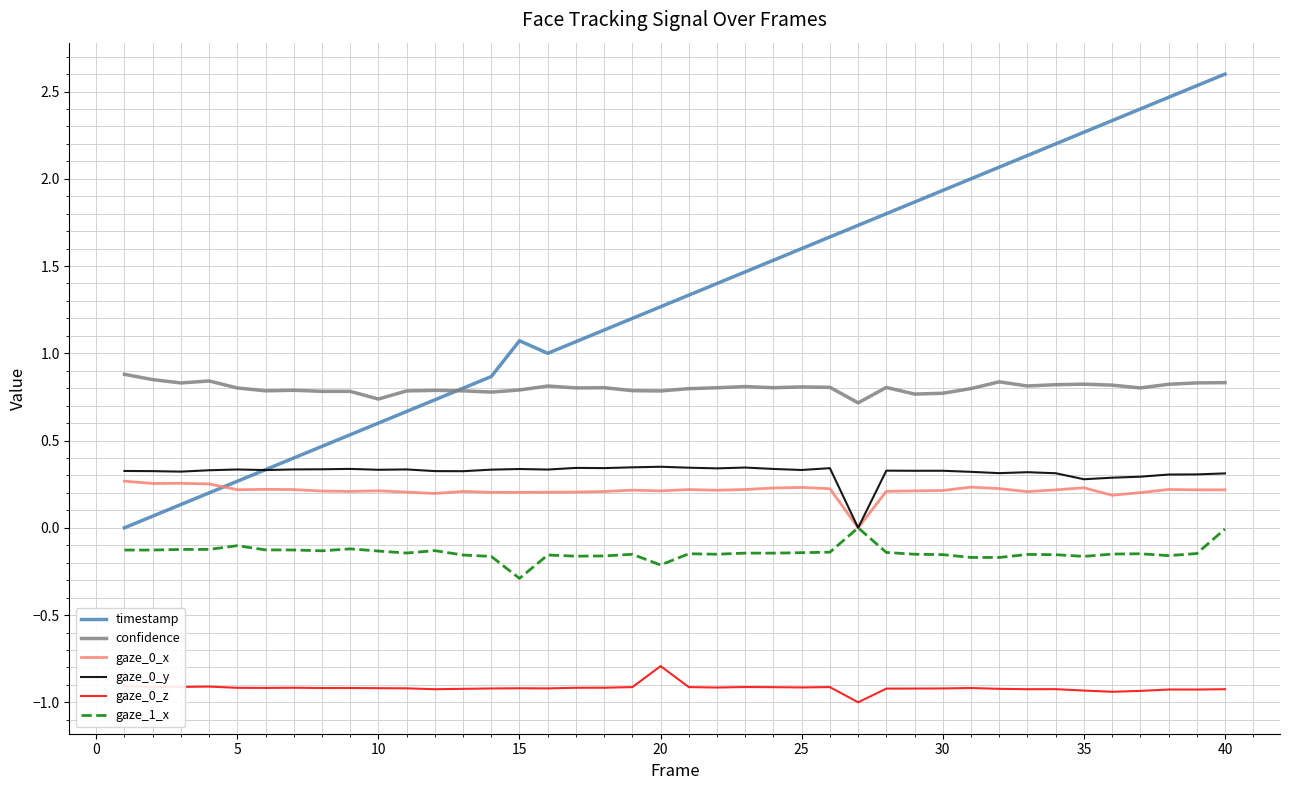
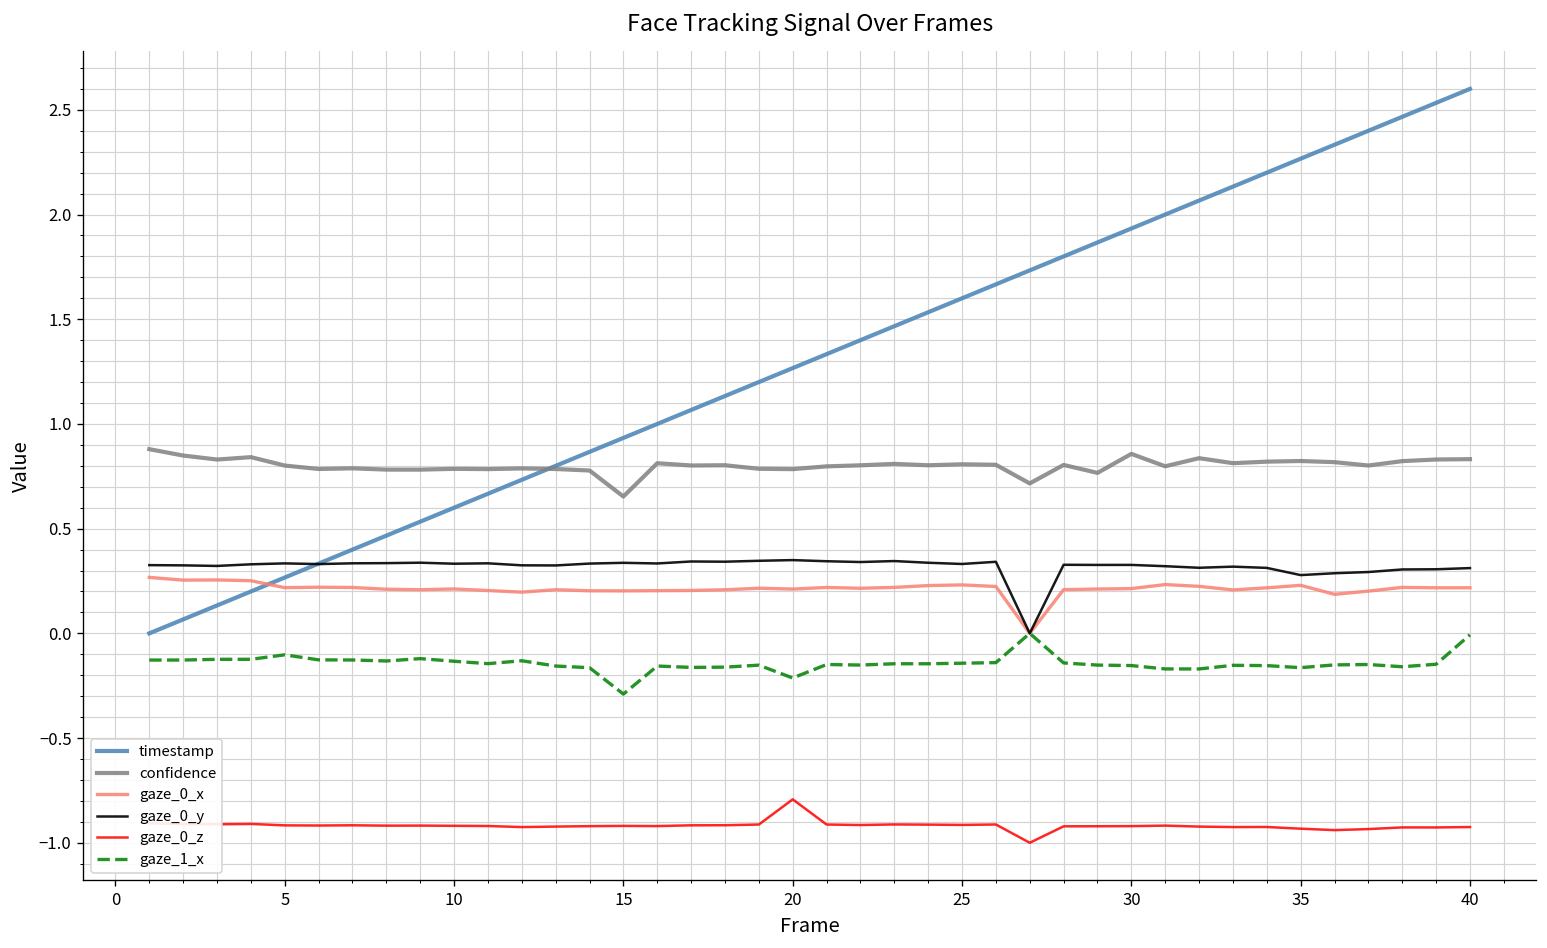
  {
    "timestamp": {
      "5": 0.27,
      "10": 0.60,
-     "15": 1.07,
+     "15": 0.93,
      "20": 1.27,
      "25": 1.60,
      "30": 1.93,
      "35": 2.27,
      "40": 2.60
    },
    "confidence": {
      "5": 0.80,
-     "10": 0.74,
-     "15": 0.79,
+     "10": 0.79,
+     "15": 0.65,
      "20": 0.78,
      "25": 0.81,
-     "30": 0.77,
+     "30": 0.86,
      "35": 0.82,
      "40": 0.83
    },
    "gaze_0_x": {
      "5": 0.22,
      "10": 0.21,
      "15": 0.20,
      "20": 0.21,
      "25": 0.23,
      "30": 0.21,
      "35": 0.23,
      "40": 0.22
    },
    "gaze_0_y": {
      "5": 0.33,
      "10": 0.33,
      "15": 0.34,
      "20": 0.35,
      "25": 0.33,
      "30": 0.33,
      "35": 0.28,
      "40": 0.31
    },
    "gaze_0_z": {
      "5": -0.92,
      "10": -0.92,
      "15": -0.92,
      "20": -0.79,
      "25": -0.91,
      "30": -0.92,
      "35": -0.93,
      "40": -0.92
    },
    "gaze_1_x": {
      "5": -0.10,
      "10": -0.13,
      "15": -0.29,
      "20": -0.21,
      "25": -0.14,
      "30": -0.15,
      "35": -0.16,
      "40": -0.01
    }
  }
